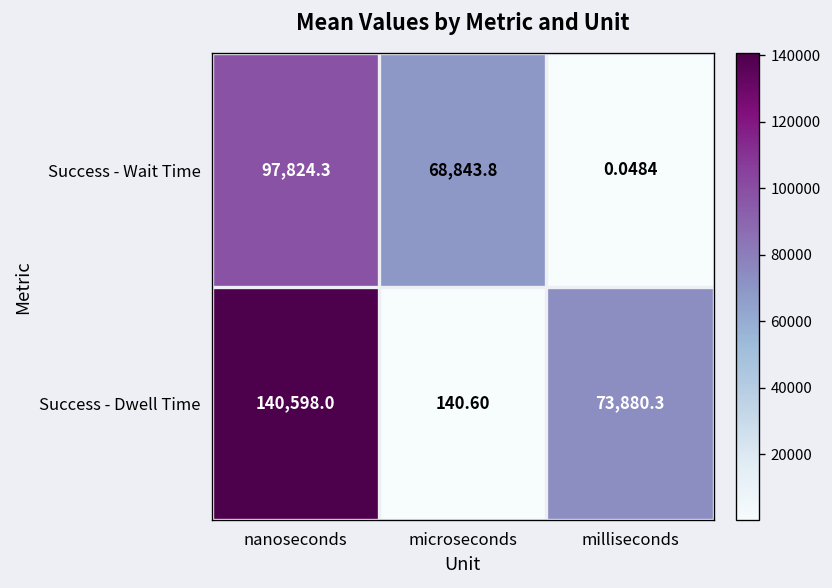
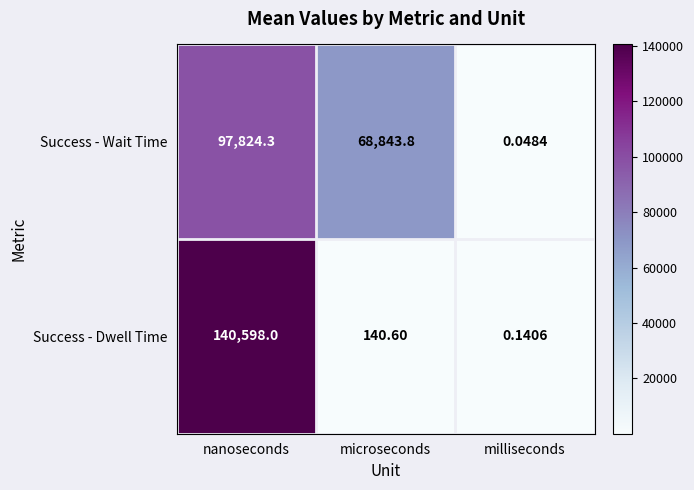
  {
    "Success - Wait Time": {
      "nanoseconds": "97,824.3",
      "microseconds": "68,843.8",
      "milliseconds": "0.0484"
    },
    "Success - Dwell Time": {
      "nanoseconds": "140,598.0",
      "microseconds": "140.60",
-     "milliseconds": "73,880.3"
+     "milliseconds": "0.1406"
    }
  }
